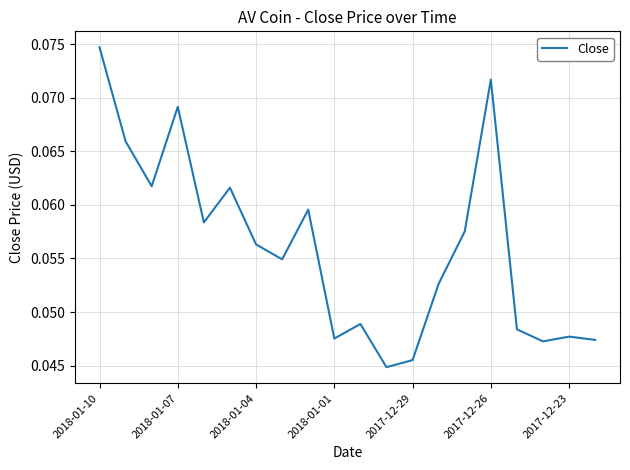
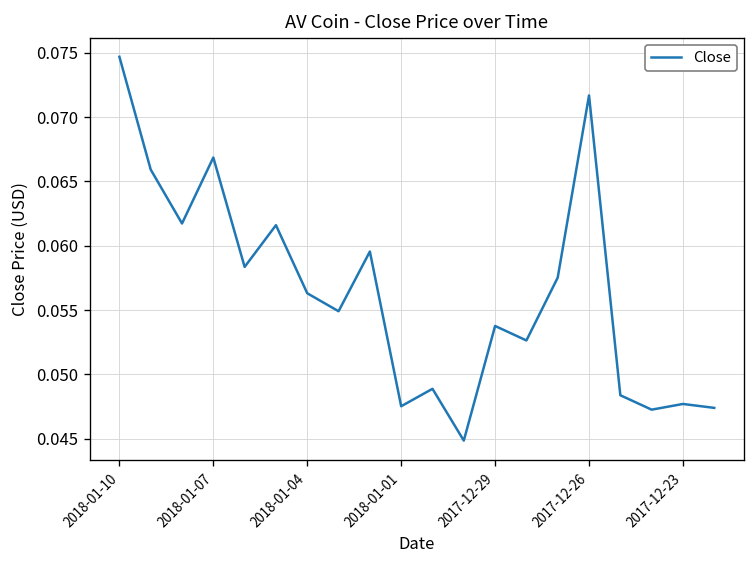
  {
    "2018-01-10": 0.0747,
-   "2018-01-07": 0.0691,
+   "2018-01-07": 0.0669,
    "2018-01-04": 0.0563,
    "2018-01-01": 0.0475,
-   "2017-12-29": 0.0455,
+   "2017-12-29": 0.0538,
    "2017-12-26": 0.0717,
    "2017-12-23": 0.0477
  }
